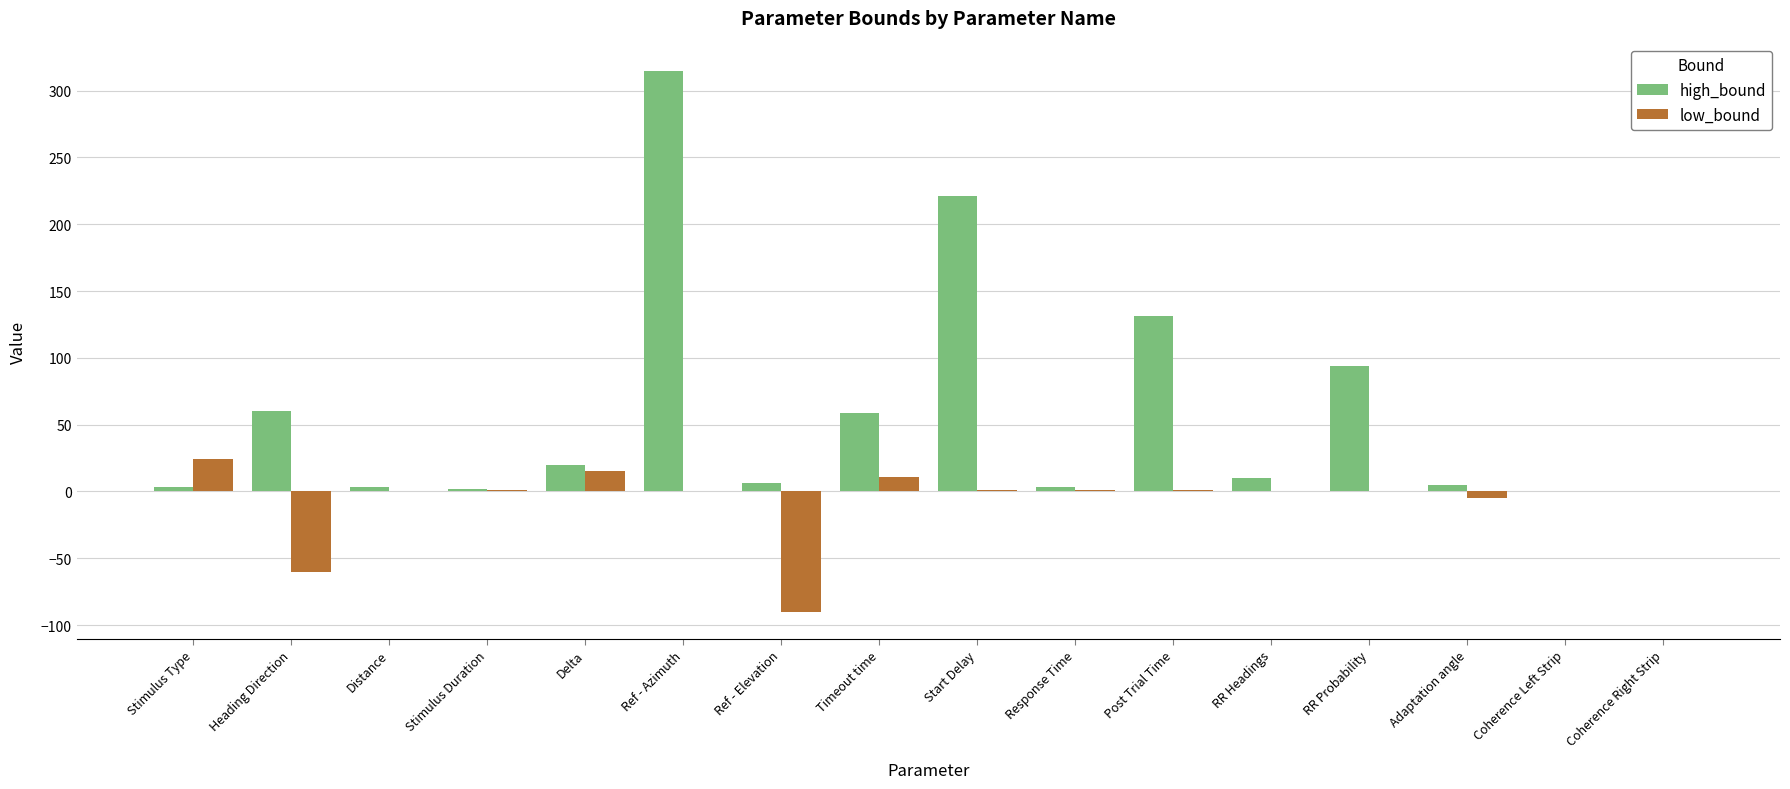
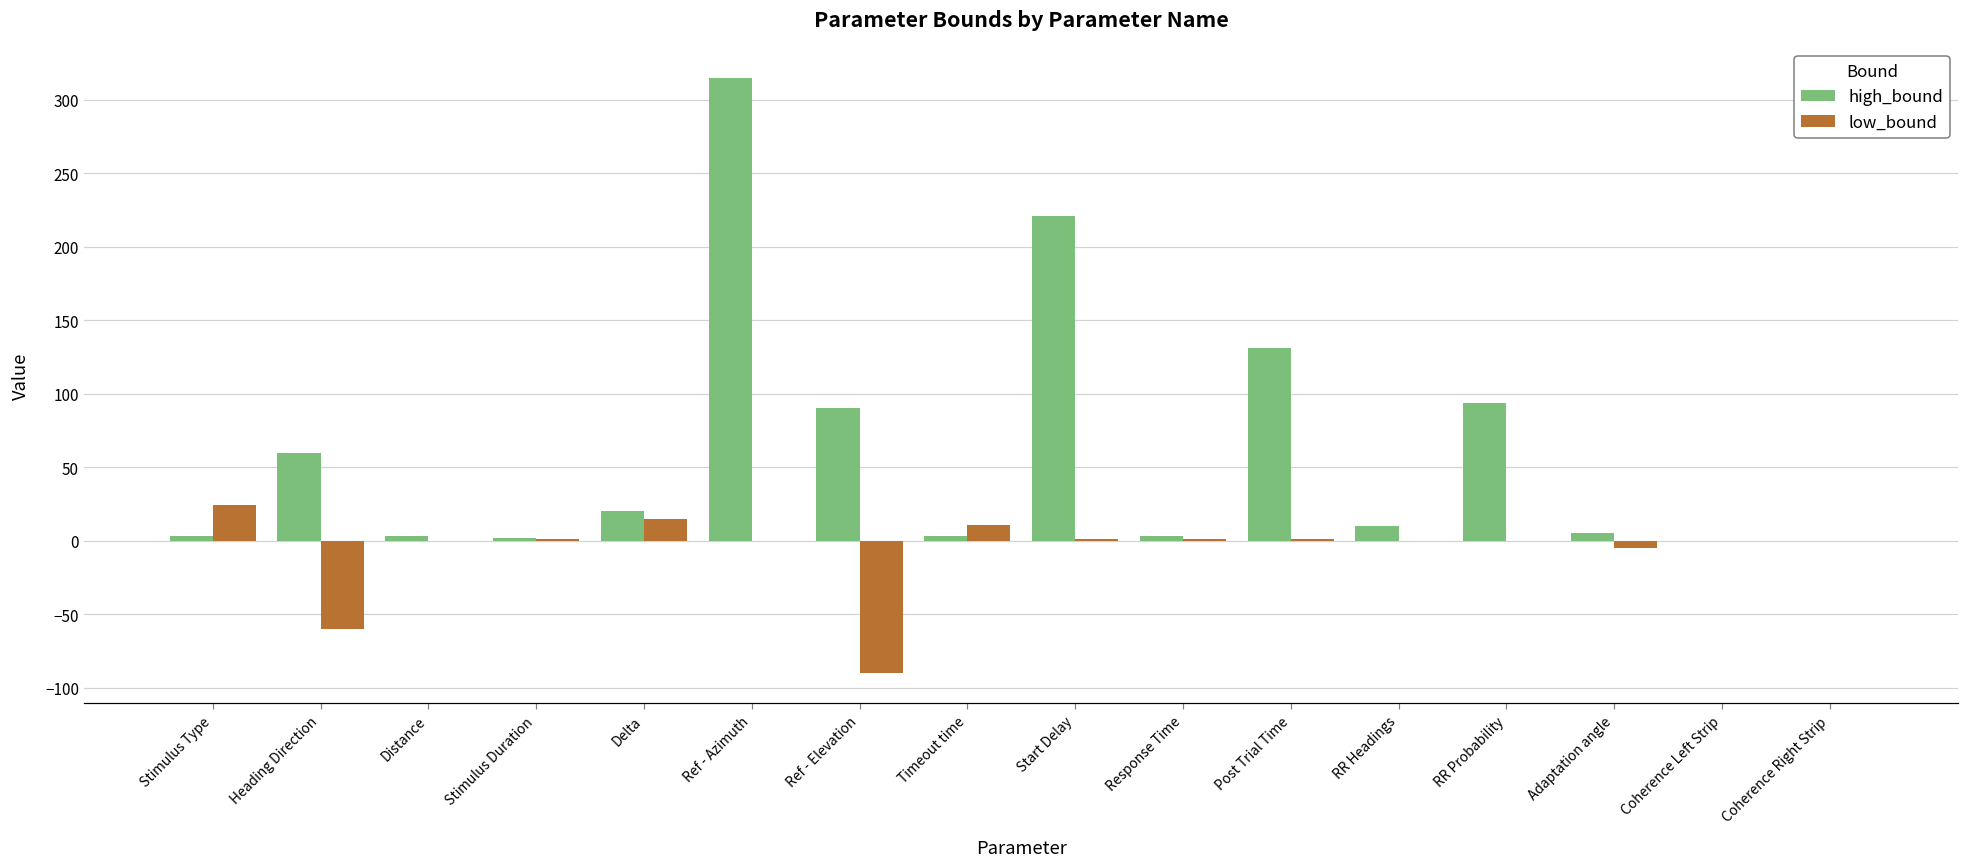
  {
    "high_bound": {
      "Stimulus Type": 3,
      "Heading Direction": 60,
      "Distance": 3,
      "Stimulus Duration": 2,
      "Delta": 20,
      "Ref - Azimuth": 315,
-     "Ref - Elevation": 6,
-     "Timeout time": 59,
+     "Ref - Elevation": 90,
+     "Timeout time": 3,
      "Start Delay": 221,
      "Response Time": 3,
      "Post Trial Time": 131,
      "RR Headings": 10,
      "RR Probability": 94,
      "Adaptation angle": 5,
      "Coherence Left Strip": 0,
      "Coherence Right Strip": 0
    },
    "low_bound": {
      "Stimulus Type": 24,
      "Heading Direction": -60,
      "Distance": 0,
      "Delta": 15,
      "Ref - Azimuth": 0,
      "Ref - Elevation": -90,
      "Timeout time": 11,
      "RR Headings": 0,
      "RR Probability": 0,
      "Adaptation angle": -5,
      "Coherence Left Strip": 0,
      "Coherence Right Strip": 0
    }
  }
